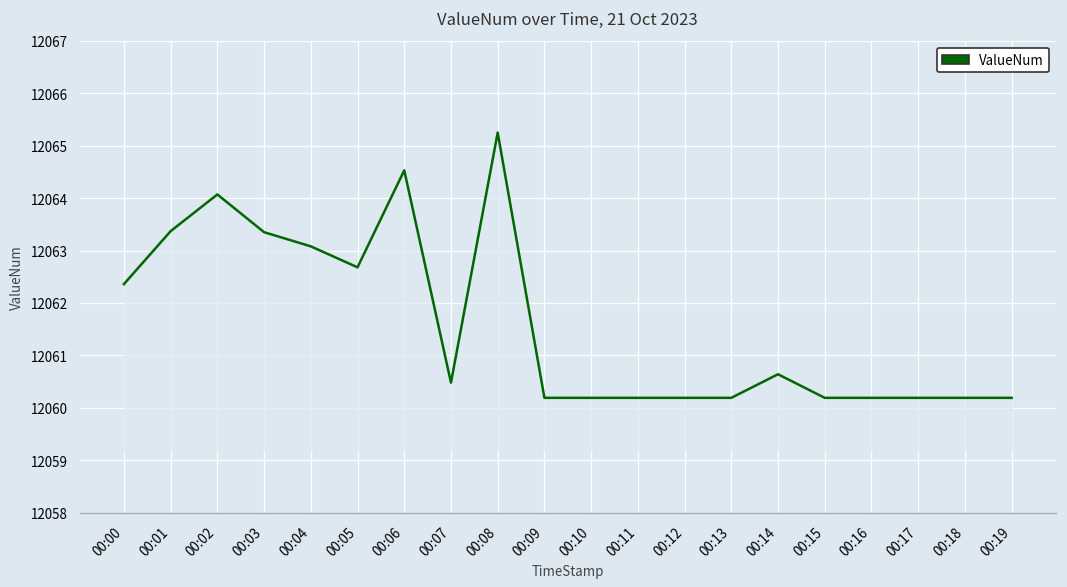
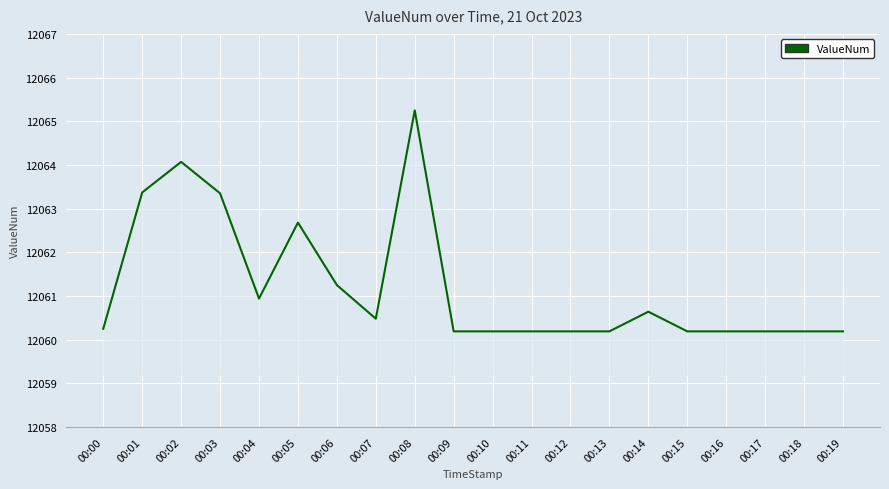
  {
-   "00:00": 12062.4,
+   "00:00": 12060.3,
    "00:01": 12063.4,
    "00:02": 12064.1,
    "00:03": 12063.4,
-   "00:04": 12063.1,
+   "00:04": 12060.9,
    "00:05": 12062.7,
-   "00:06": 12064.5,
+   "00:06": 12061.3,
    "00:07": 12060.5,
    "00:08": 12065.3,
    "00:09": 12060.2,
    "00:10": 12060.2,
    "00:11": 12060.2,
    "00:12": 12060.2,
    "00:13": 12060.2,
    "00:14": 12060.6,
    "00:15": 12060.2,
    "00:16": 12060.2,
    "00:17": 12060.2,
    "00:18": 12060.2,
    "00:19": 12060.2
  }
